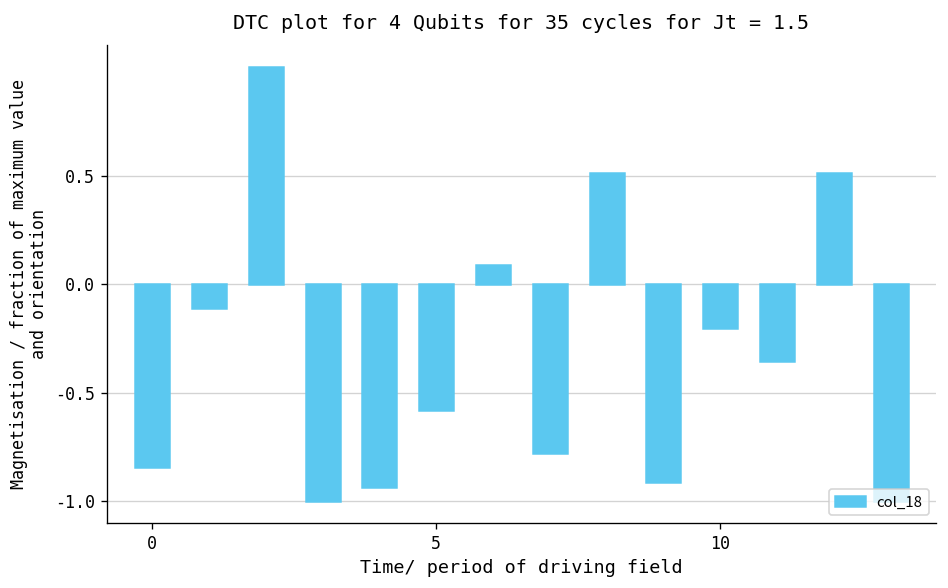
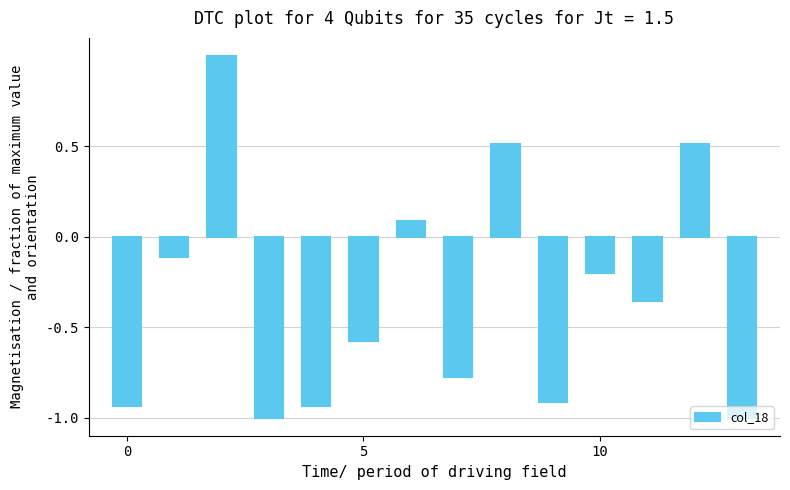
  {
-   "0": -0.84,
+   "0": -0.93,
    "5": -0.58,
    "10": -0.20
  }
